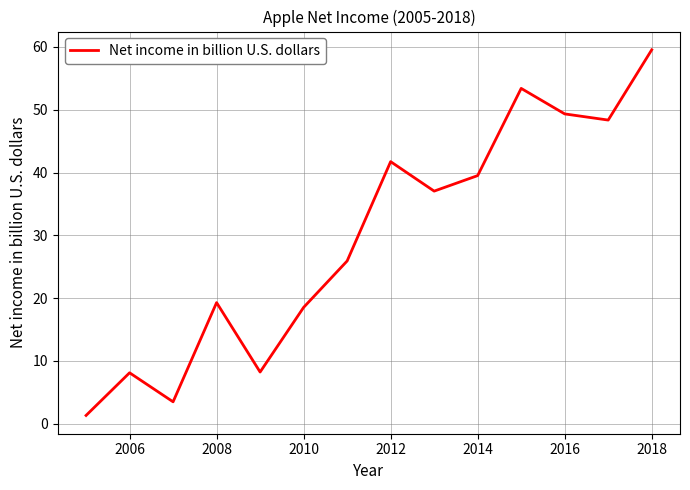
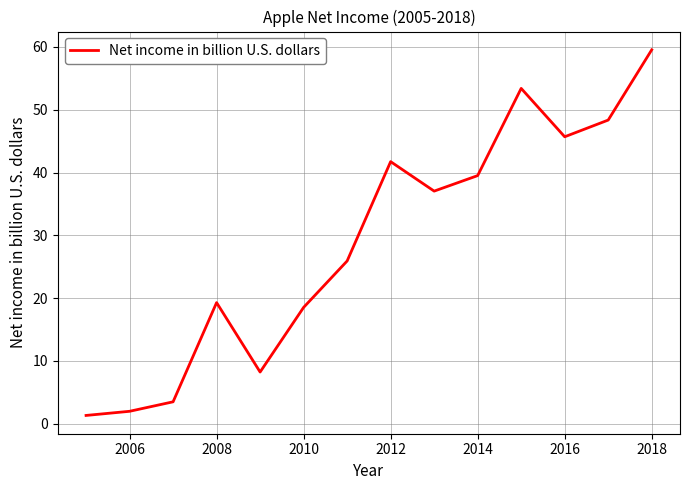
  {
-   "2006": 8,
+   "2006": 2,
    "2008": 19,
    "2010": 19,
    "2012": 42,
    "2014": 40,
-   "2016": 49,
+   "2016": 46,
    "2018": 60
  }
